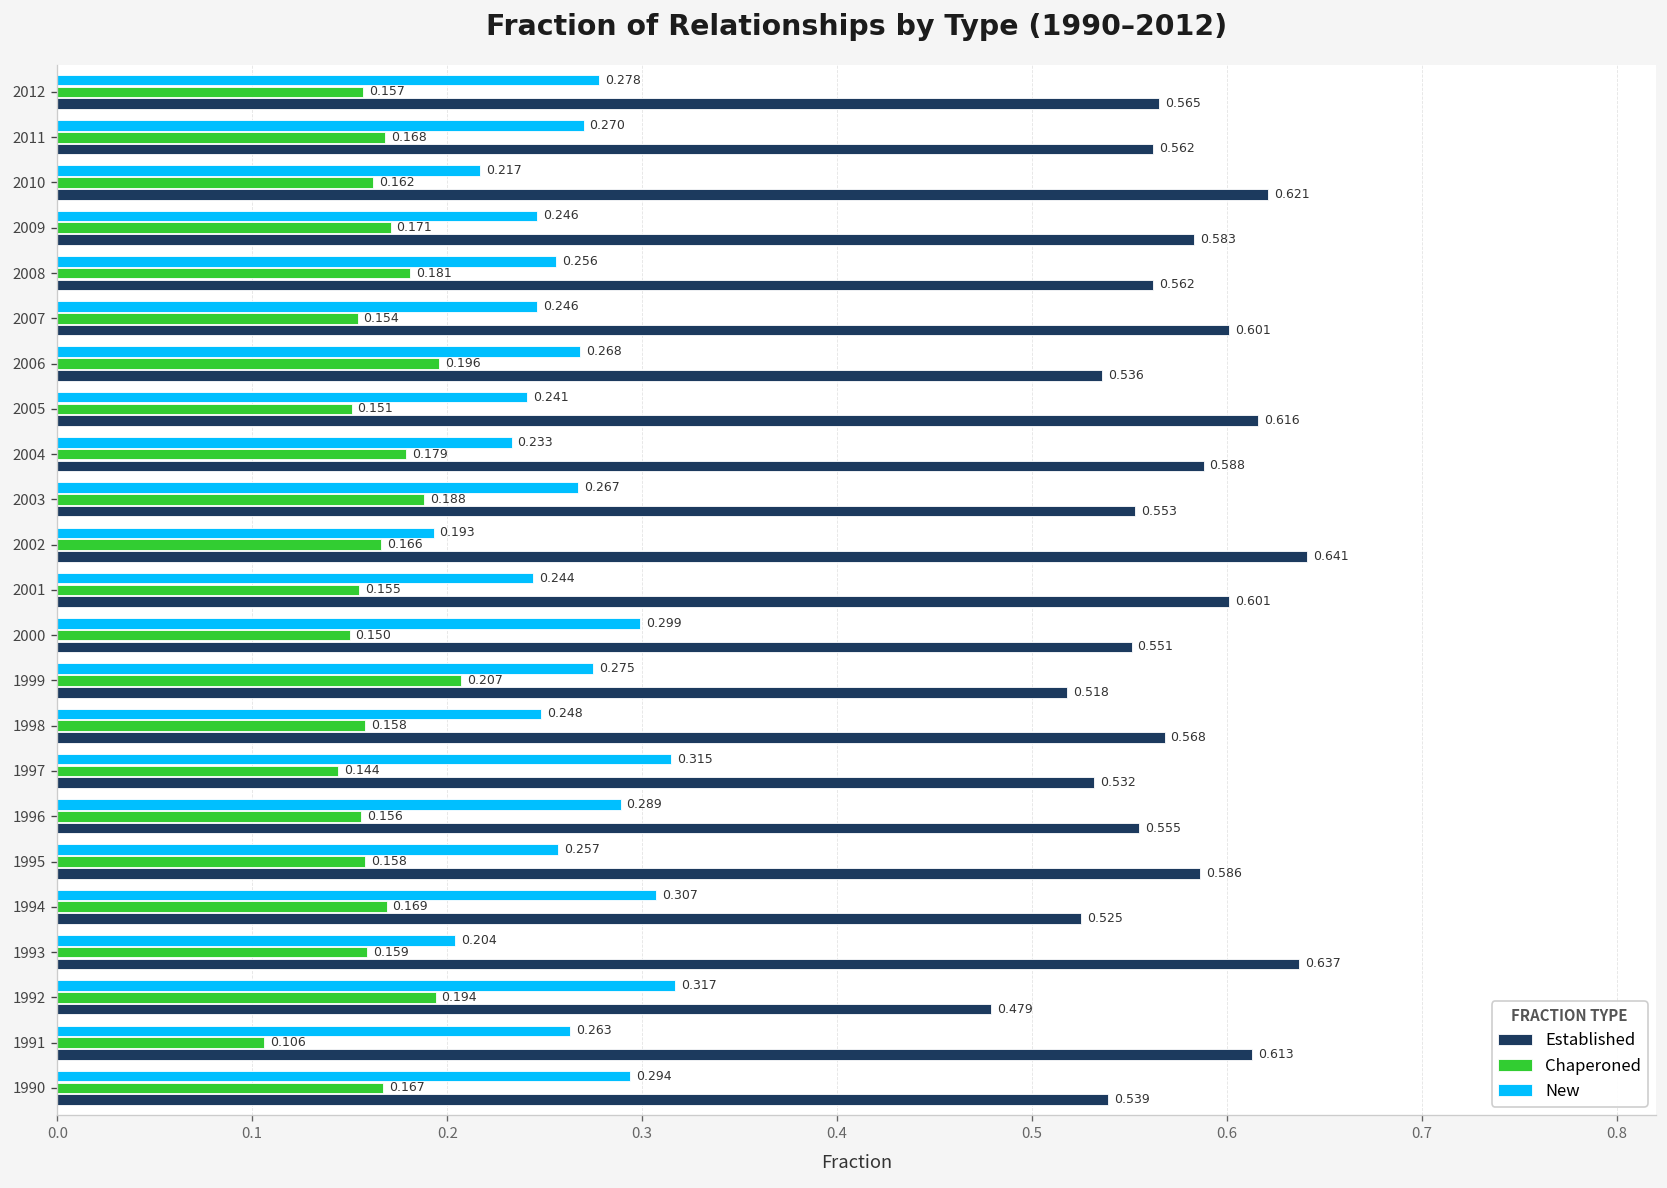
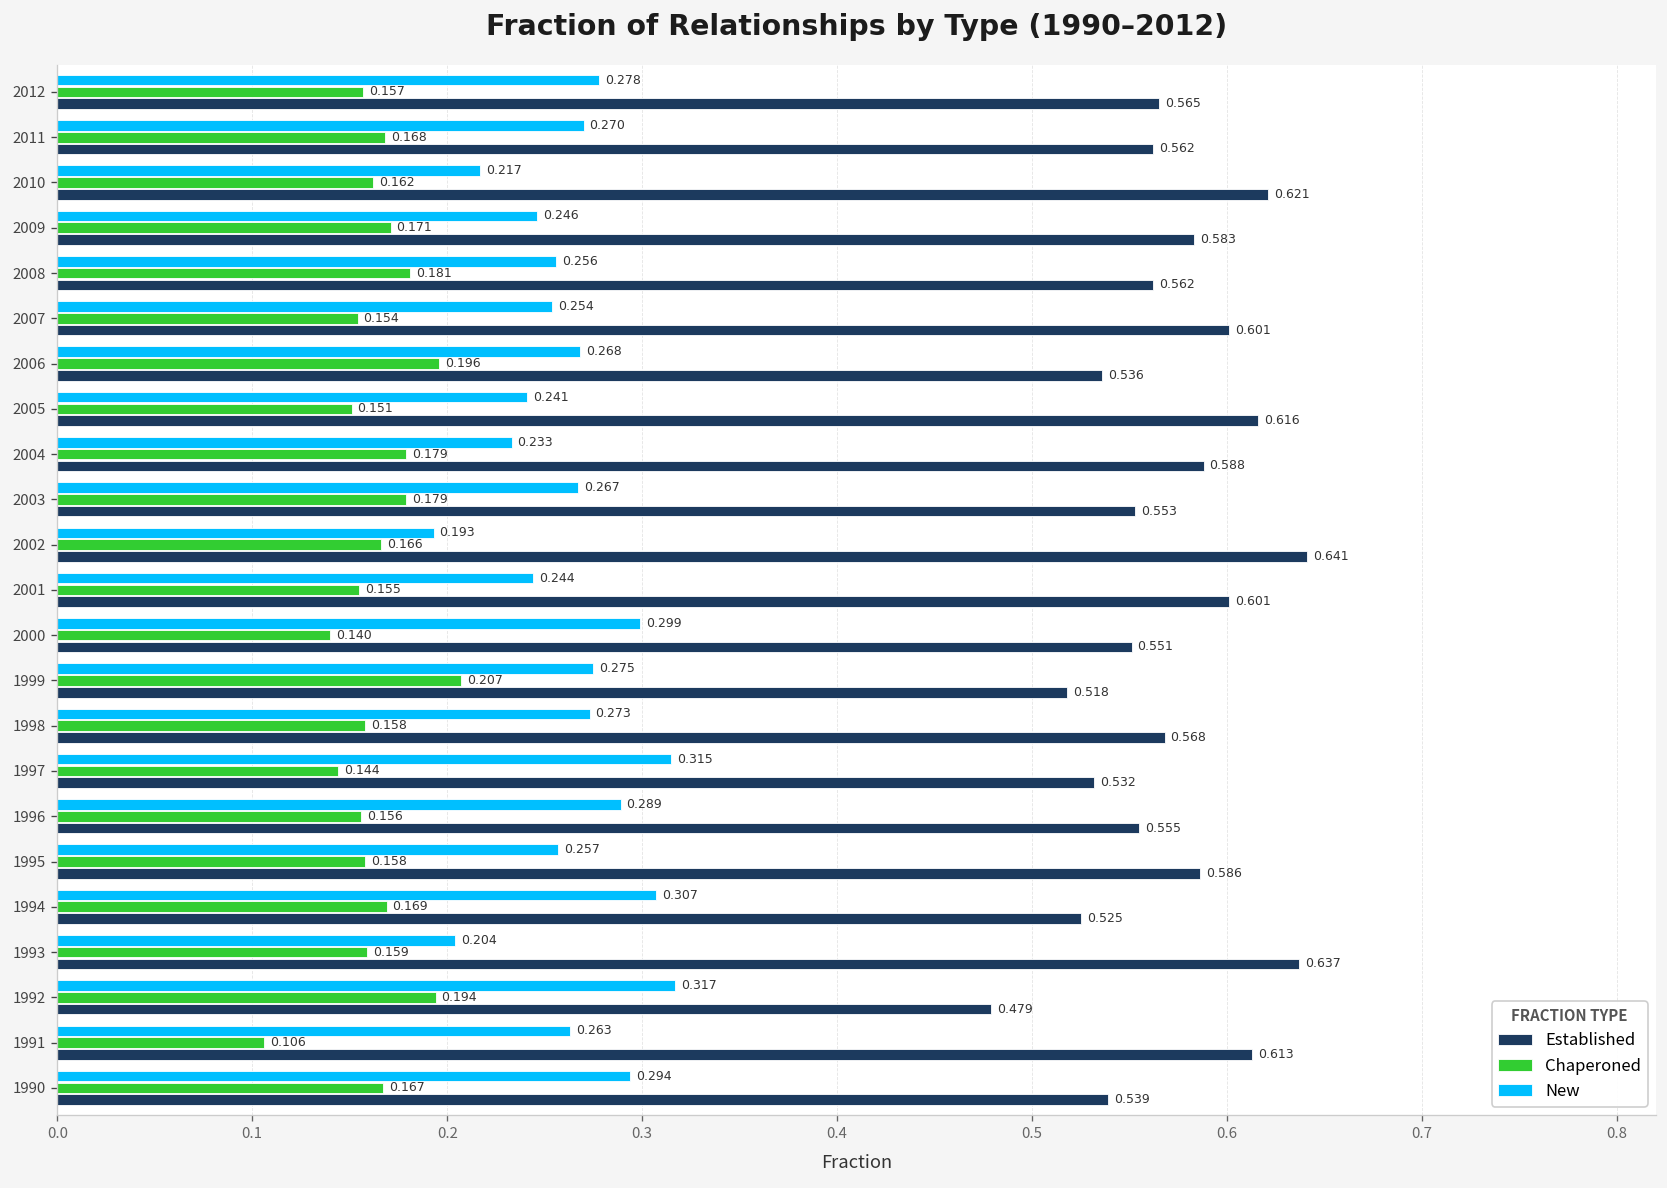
  {
    "Established": {
      "2012": 0.565,
      "2011": 0.562,
      "2010": 0.621,
      "2009": 0.583,
      "2008": 0.562,
      "2007": 0.601,
      "2006": 0.536,
      "2005": 0.616,
      "2004": 0.588,
      "2003": 0.553,
      "2002": 0.641,
      "2001": 0.601,
      "2000": 0.551,
      "1999": 0.518,
      "1998": 0.568,
      "1997": 0.532,
      "1996": 0.555,
      "1995": 0.586,
      "1994": 0.525,
      "1993": 0.637,
      "1992": 0.479,
      "1991": 0.613,
      "1990": 0.539
    },
    "Chaperoned": {
      "2012": 0.157,
      "2011": 0.168,
      "2010": 0.162,
      "2009": 0.171,
      "2008": 0.181,
      "2007": 0.154,
      "2006": 0.196,
      "2005": 0.151,
      "2004": 0.179,
-     "2003": 0.188,
+     "2003": 0.179,
      "2002": 0.166,
      "2001": 0.155,
-     "2000": 0.150,
+     "2000": 0.140,
      "1999": 0.207,
      "1998": 0.158,
      "1997": 0.144,
      "1996": 0.156,
      "1995": 0.158,
      "1994": 0.169,
      "1993": 0.159,
      "1992": 0.194,
      "1991": 0.106,
      "1990": 0.167
    },
    "New": {
      "2012": 0.278,
      "2011": 0.270,
      "2010": 0.217,
      "2009": 0.246,
      "2008": 0.256,
-     "2007": 0.246,
+     "2007": 0.254,
      "2006": 0.268,
      "2005": 0.241,
      "2004": 0.233,
      "2003": 0.267,
      "2002": 0.193,
      "2001": 0.244,
      "2000": 0.299,
      "1999": 0.275,
-     "1998": 0.248,
+     "1998": 0.273,
      "1997": 0.315,
      "1996": 0.289,
      "1995": 0.257,
      "1994": 0.307,
      "1993": 0.204,
      "1992": 0.317,
      "1991": 0.263,
      "1990": 0.294
    }
  }
